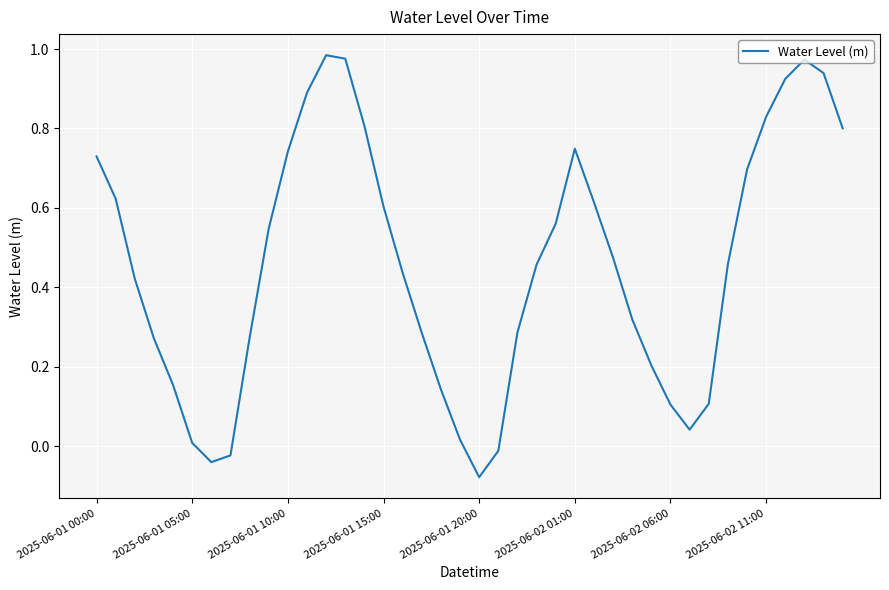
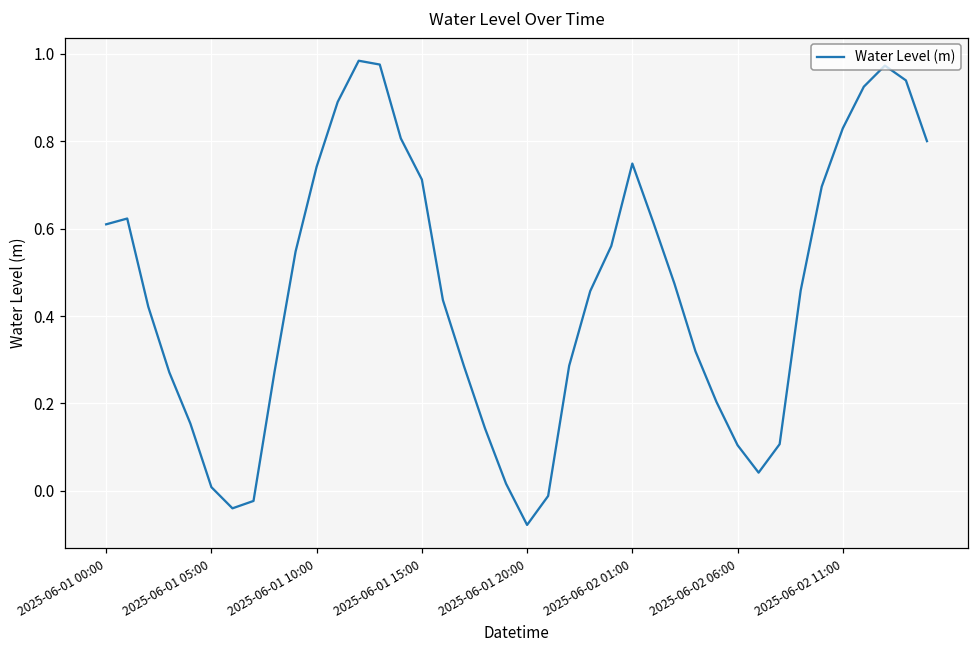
  {
-   "2025-06-01 00:00": 0.73,
+   "2025-06-01 00:00": 0.61,
    "2025-06-01 05:00": 0.01,
    "2025-06-01 10:00": 0.74,
-   "2025-06-01 15:00": 0.60,
+   "2025-06-01 15:00": 0.71,
    "2025-06-01 20:00": -0.08,
    "2025-06-02 01:00": 0.75,
    "2025-06-02 06:00": 0.10,
    "2025-06-02 11:00": 0.83
  }
